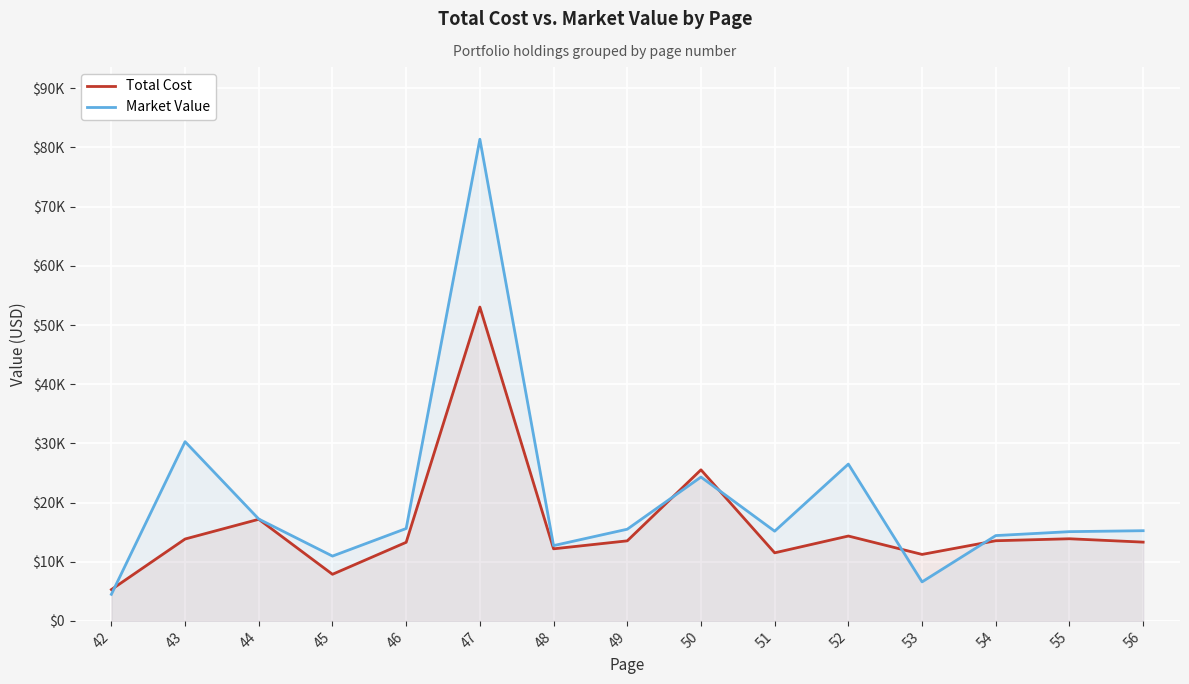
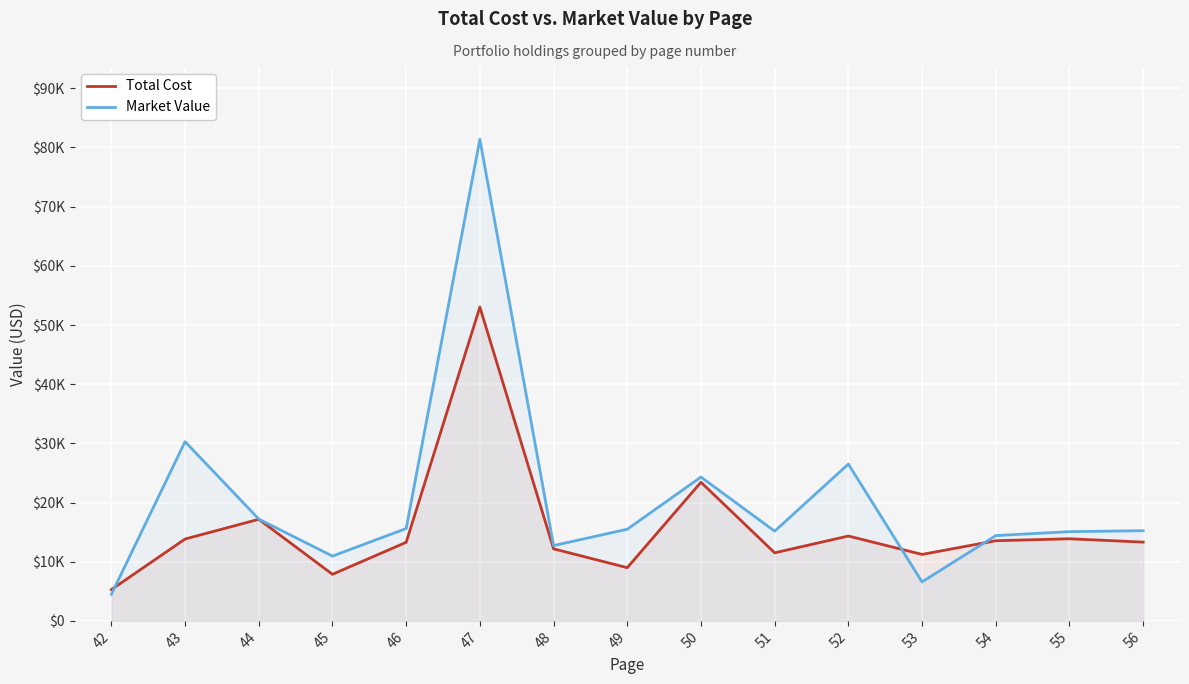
  {
    "Total Cost": {
      "42": "$5000",
      "43": "$14000",
      "45": "$8000",
      "46": "$13000",
      "47": "$53000",
      "48": "$12000",
-     "49": "$14000",
-     "50": "$26000",
+     "49": "$9000",
+     "50": "$23000",
      "51": "$11000",
      "52": "$14000",
      "53": "$11000",
      "54": "$14000",
      "55": "$14000",
      "56": "$13000"
    },
    "Market Value": {
      "42": "$4000",
      "43": "$30000",
      "45": "$11000",
      "46": "$16000",
      "47": "$81000",
      "48": "$13000",
      "49": "$15000",
      "50": "$24000",
      "51": "$15000",
      "52": "$26000",
      "53": "$7000",
      "54": "$14000",
      "55": "$15000",
      "56": "$15000"
    }
  }
